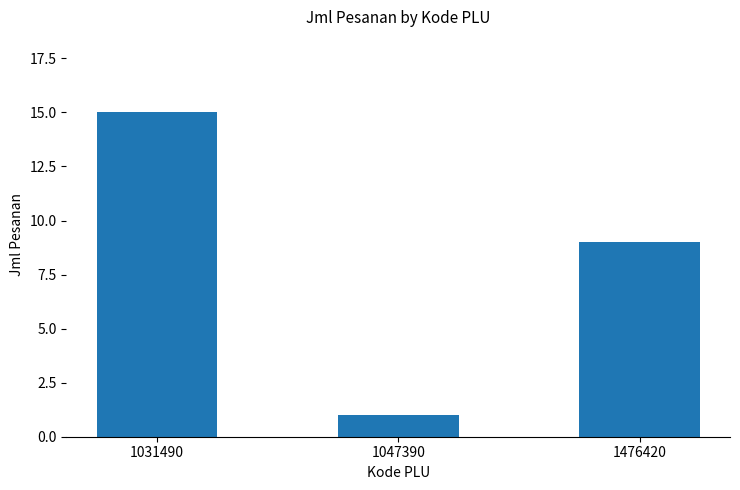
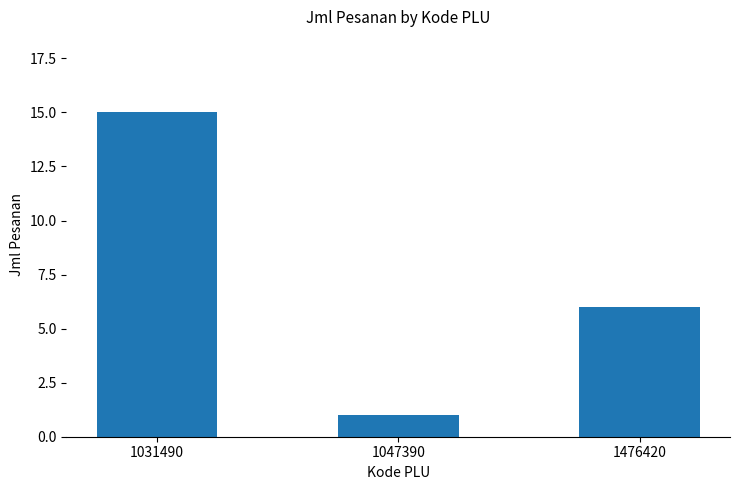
  {
    "1031490": 15,
    "1047390": 1,
-   "1476420": 9
+   "1476420": 6
  }
